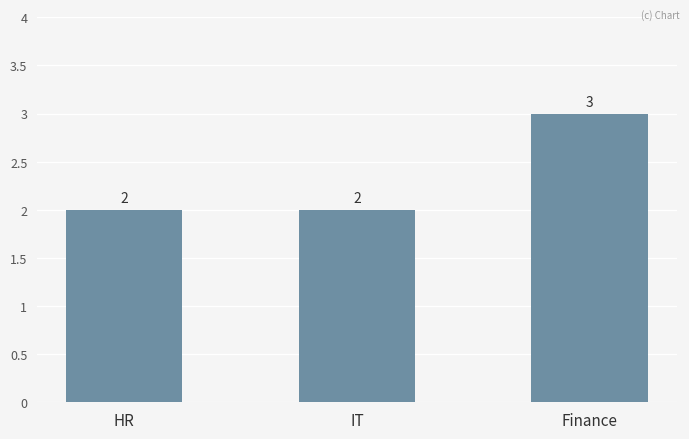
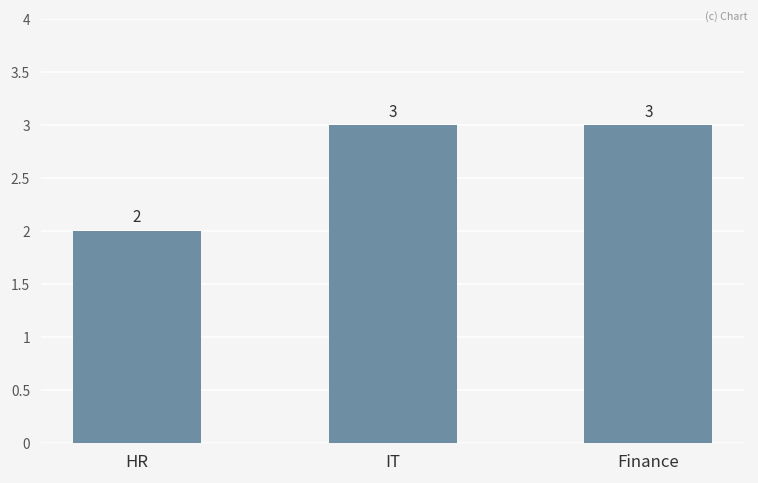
  {
    "HR": 2,
-   "IT": 2,
+   "IT": 3,
    "Finance": 3
  }
